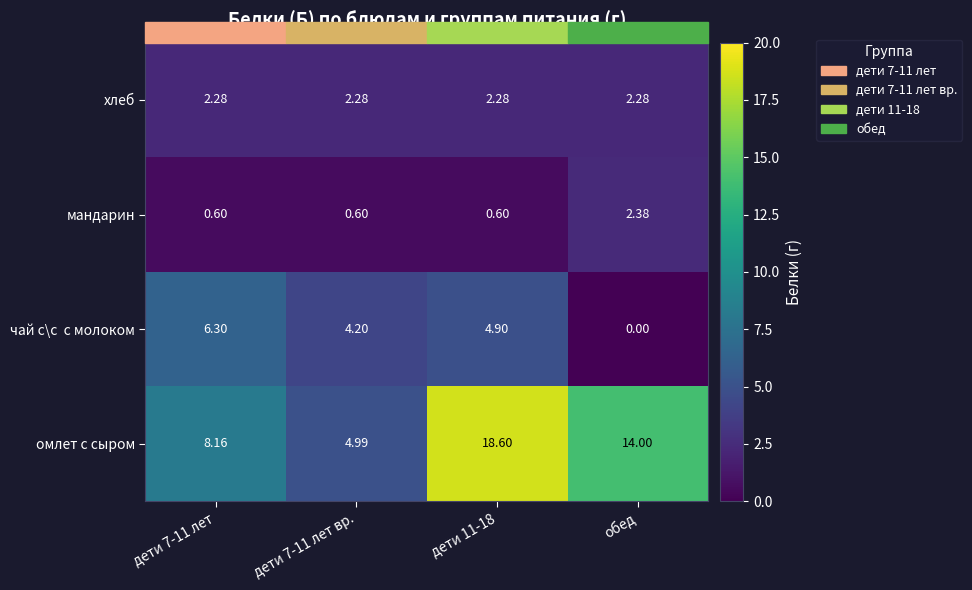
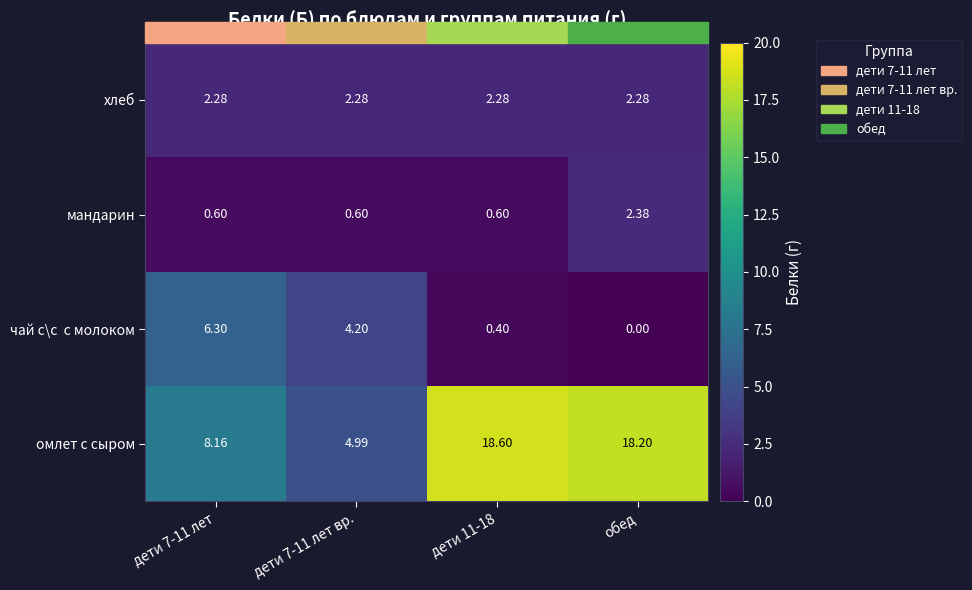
  {
    "хлеб": {
      "дети 7-11 лет": 2.28,
      "дети 7-11 лет вр.": 2.28,
      "дети 11-18": 2.28,
      "обед": 2.28
    },
    "мандарин": {
      "дети 7-11 лет": 0.60,
      "дети 7-11 лет вр.": 0.60,
      "дети 11-18": 0.60,
      "обед": 2.38
    },
    "чай с\\с с молоком": {
      "дети 7-11 лет": 6.30,
      "дети 7-11 лет вр.": 4.20,
-     "дети 11-18": 4.90,
+     "дети 11-18": 0.40,
      "обед": 0.00
    },
    "омлет с сыром": {
      "дети 7-11 лет": 8.16,
      "дети 7-11 лет вр.": 4.99,
      "дети 11-18": 18.60,
-     "обед": 14.00
+     "обед": 18.20
    }
  }
